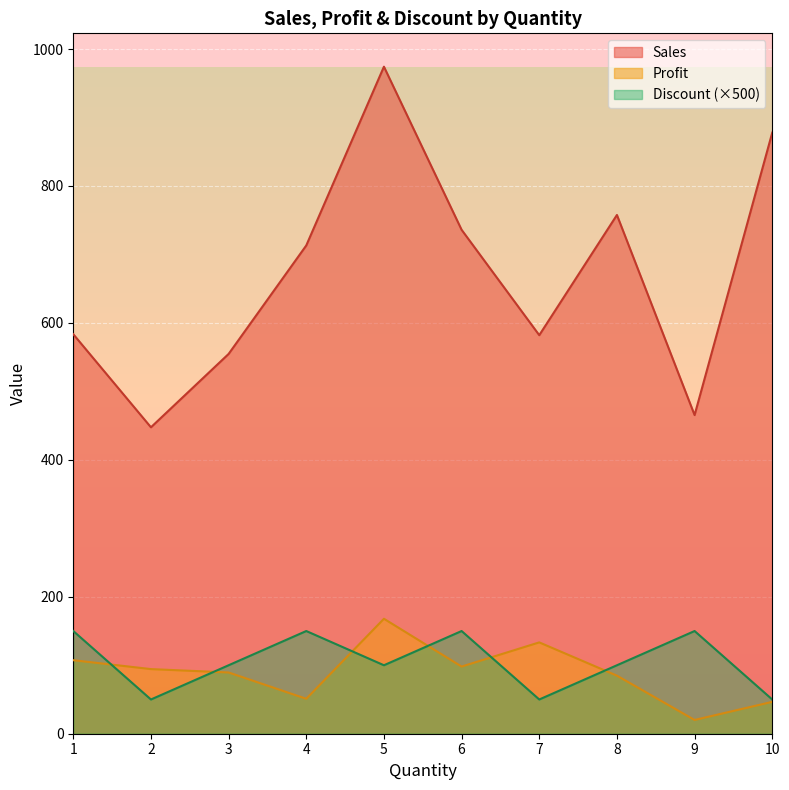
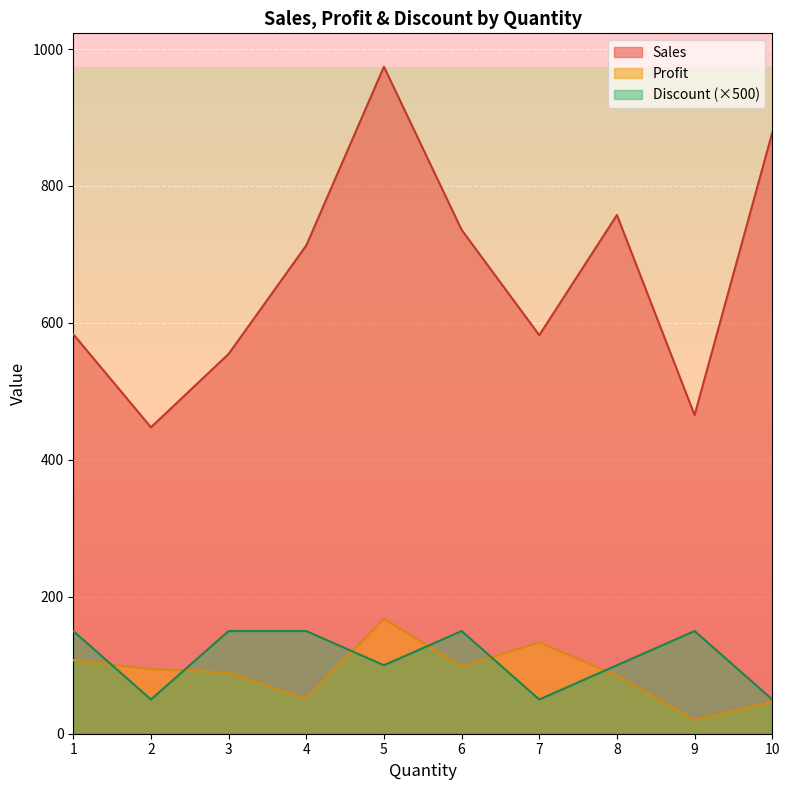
  {
    "Sales": {
      "1": 580,
      "2": 450,
      "3": 550,
      "4": 710,
      "5": 970,
      "6": 740,
      "7": 580,
      "8": 760,
      "9": 470,
      "10": 880
    },
    "Profit": {
      "1": 110,
      "2": 90,
      "3": 90,
      "4": 50,
      "5": 170,
      "6": 100,
      "7": 130,
      "8": 80,
      "9": 20
    },
    "Discount (×500)": {
      "1": 150,
      "2": 50,
-     "3": 100,
+     "3": 150,
      "4": 150,
      "5": 100,
      "6": 150,
      "7": 50,
      "8": 100,
      "9": 150
    }
  }
